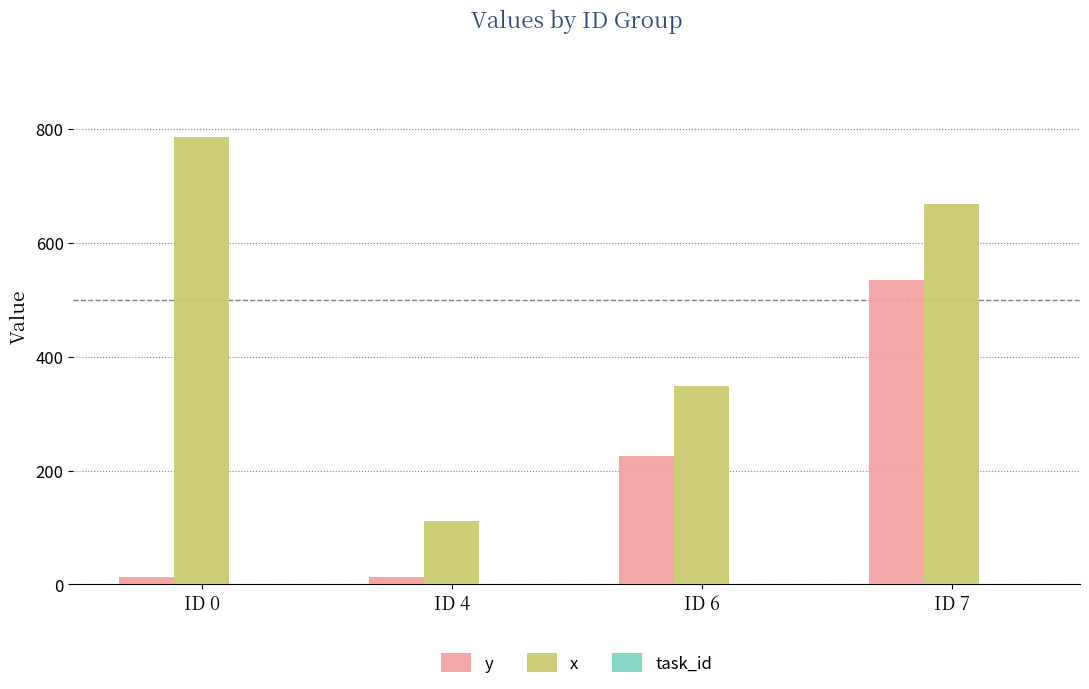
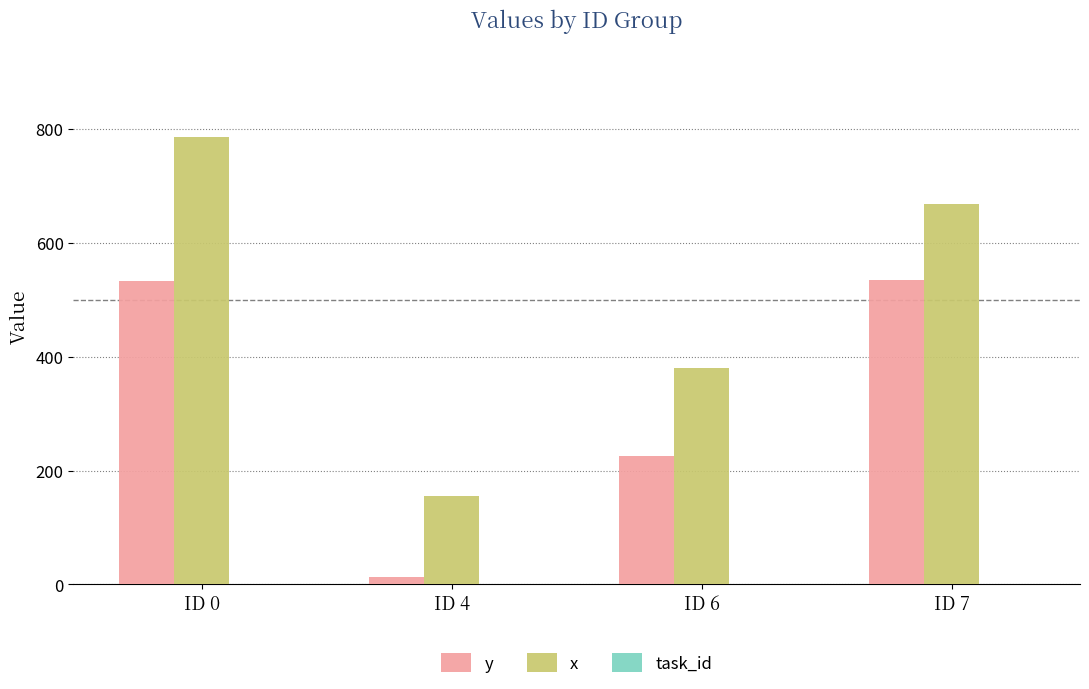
  {
    "y": {
-     "ID 0": 10,
+     "ID 0": 530,
      "ID 4": 10,
      "ID 6": 230,
      "ID 7": 530
    },
    "x": {
      "ID 0": 790,
-     "ID 4": 110,
-     "ID 6": 350,
+     "ID 4": 160,
+     "ID 6": 380,
      "ID 7": 670
    },
    "task_id": {
      "ID 0": 0,
      "ID 4": 0,
      "ID 6": 0,
      "ID 7": 0
    }
  }
